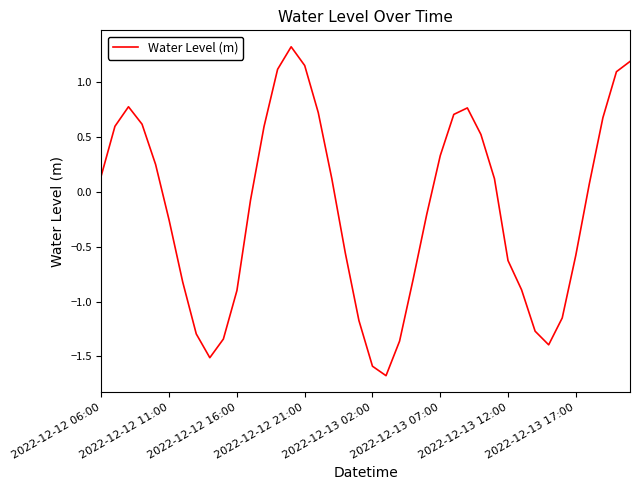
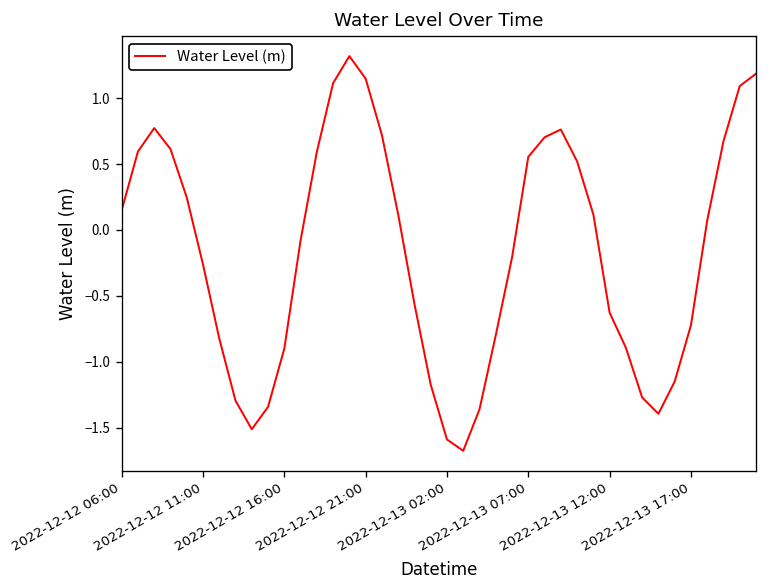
  {
    "2022-12-12 06:00": 0.15,
    "2022-12-12 11:00": -0.26,
    "2022-12-12 16:00": -0.90,
    "2022-12-12 21:00": 1.15,
    "2022-12-13 02:00": -1.59,
-   "2022-12-13 07:00": 0.33,
+   "2022-12-13 07:00": 0.55,
    "2022-12-13 12:00": -0.63,
-   "2022-12-13 17:00": -0.58
+   "2022-12-13 17:00": -0.72
  }
